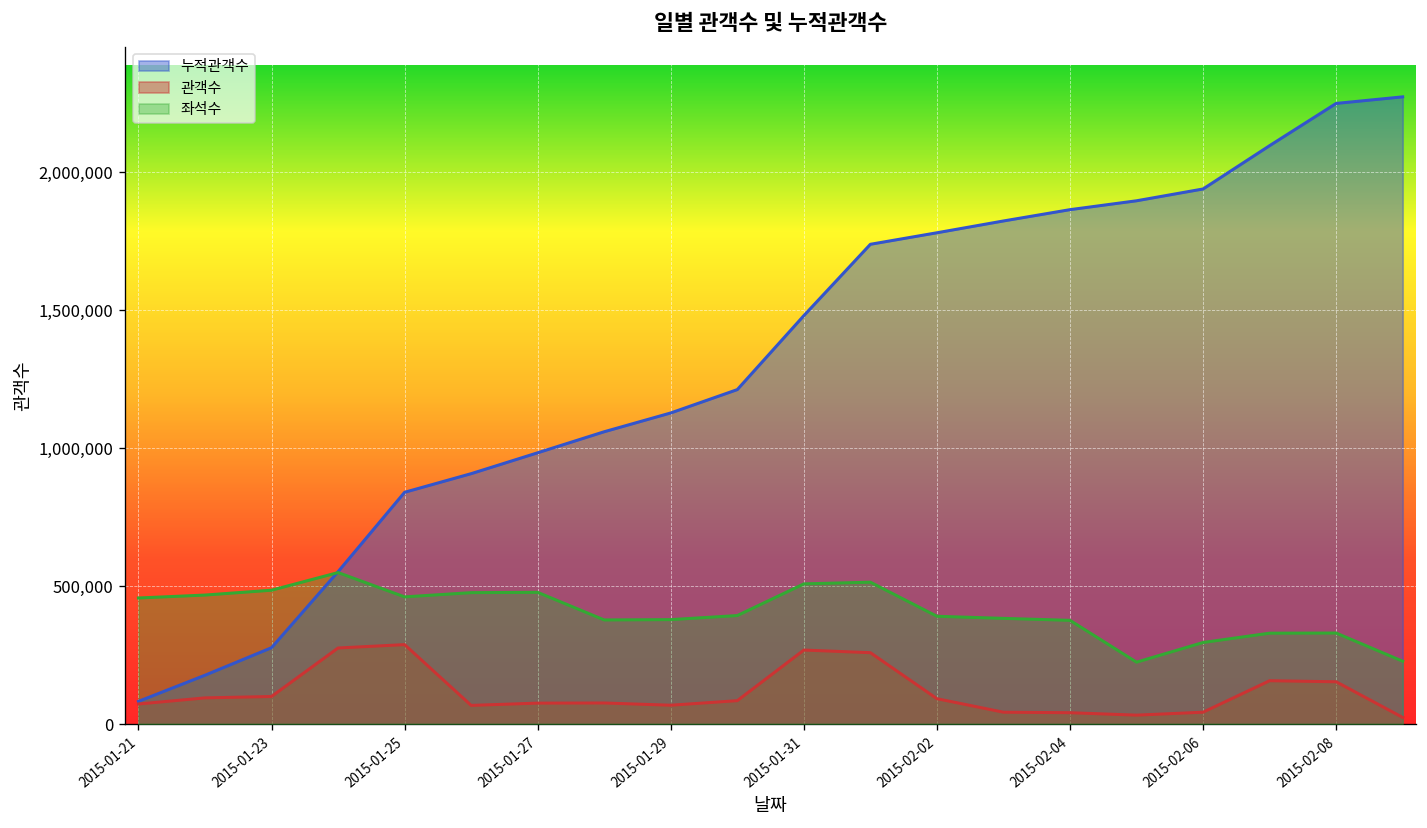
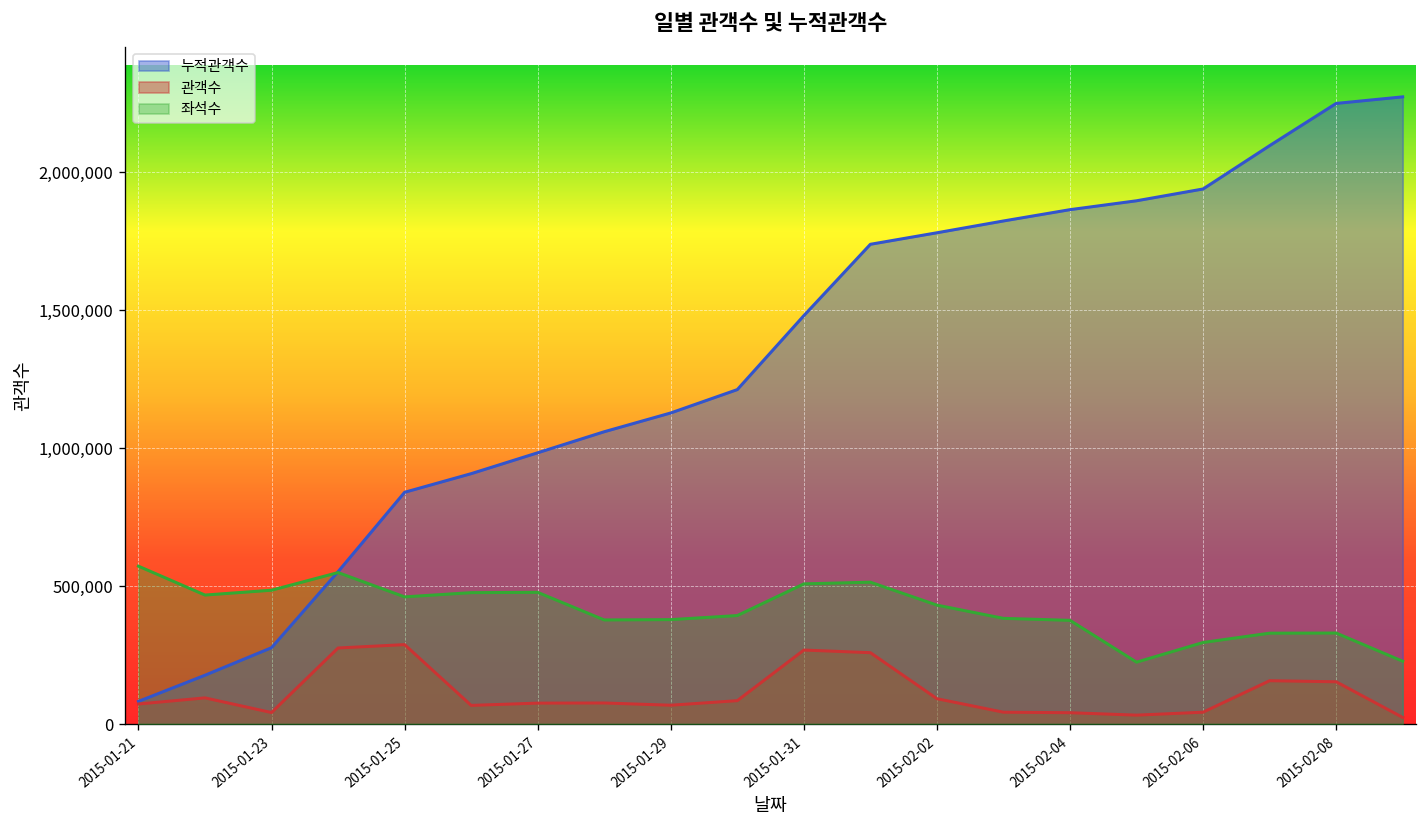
  {
    "누적관객수": {
      "2015-01-23": "280,000",
      "2015-01-25": "840,000",
      "2015-01-27": "980,000",
      "2015-01-29": "1,130,000",
      "2015-01-31": "1,480,000",
      "2015-02-02": "1,780,000",
      "2015-02-04": "1,870,000",
      "2015-02-06": "1,940,000",
      "2015-02-08": "2,250,000"
    },
    "관객수": {
-     "2015-01-23": "100,000",
+     "2015-01-23": "40,000",
      "2015-01-25": "290,000",
      "2015-01-27": "80,000",
      "2015-01-29": "70,000",
      "2015-01-31": "270,000",
      "2015-02-02": "90,000",
      "2015-02-04": "40,000",
      "2015-02-06": "40,000",
      "2015-02-08": "150,000"
    },
    "좌석수": {
-     "2015-01-21": "460,000",
+     "2015-01-21": "570,000",
      "2015-01-23": "490,000",
      "2015-01-25": "460,000",
      "2015-01-27": "480,000",
      "2015-01-29": "380,000",
      "2015-01-31": "510,000",
-     "2015-02-02": "390,000",
+     "2015-02-02": "430,000",
      "2015-02-04": "380,000",
      "2015-02-06": "300,000",
      "2015-02-08": "330,000"
    }
  }
